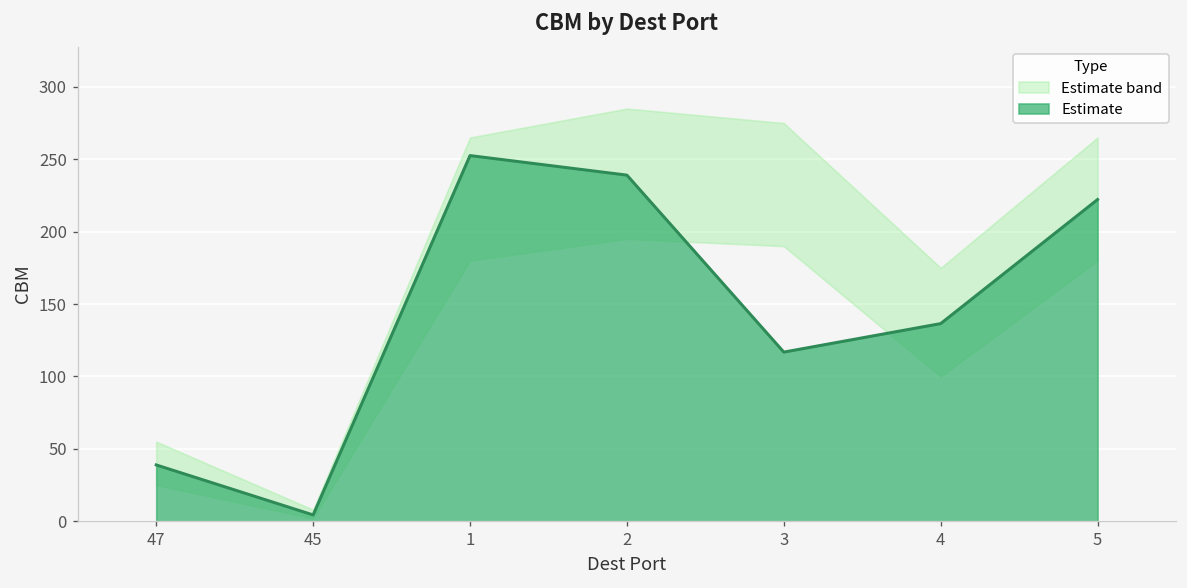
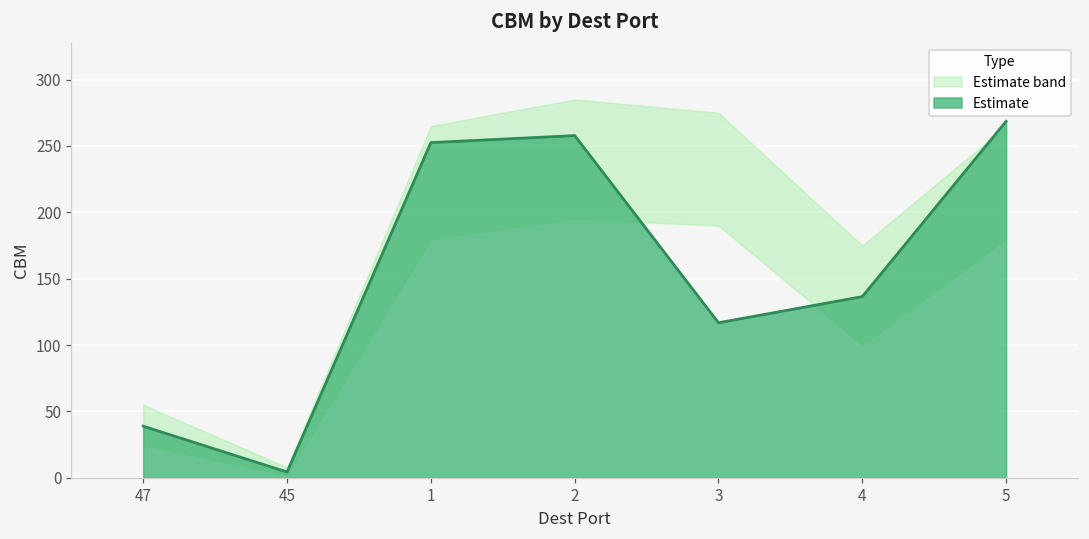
  {
    "Estimate": {
      "47": 39,
      "45": 4,
      "1": 253,
-     "2": 239,
+     "2": 258,
      "3": 117,
      "4": 137,
-     "5": 222
+     "5": 269
    }
  }
